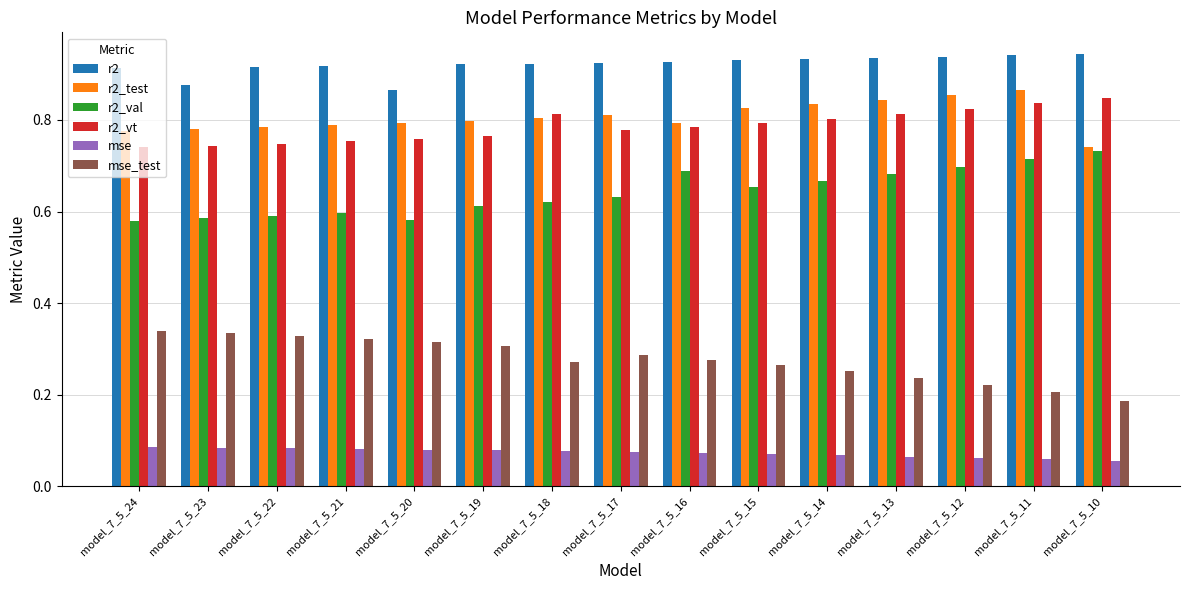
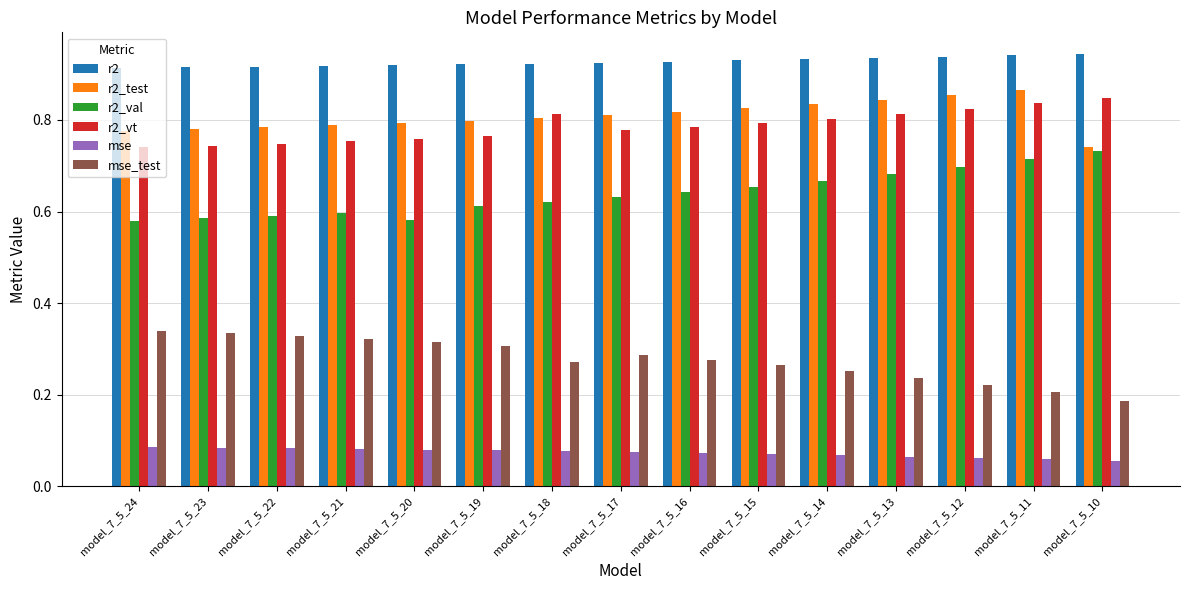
  {
    "r2": {
-     "model_7_5_23": 0.88,
+     "model_7_5_23": 0.92,
      "model_7_5_22": 0.92,
      "model_7_5_21": 0.92,
-     "model_7_5_20": 0.87,
+     "model_7_5_20": 0.92,
      "model_7_5_19": 0.92,
      "model_7_5_18": 0.92,
      "model_7_5_17": 0.93,
      "model_7_5_16": 0.93,
      "model_7_5_15": 0.93,
      "model_7_5_14": 0.93,
      "model_7_5_13": 0.94,
      "model_7_5_12": 0.94,
      "model_7_5_11": 0.94,
      "model_7_5_10": 0.94
    },
    "r2_test": {
      "model_7_5_23": 0.78,
      "model_7_5_22": 0.78,
      "model_7_5_21": 0.79,
      "model_7_5_20": 0.79,
      "model_7_5_19": 0.80,
      "model_7_5_18": 0.80,
      "model_7_5_17": 0.81,
-     "model_7_5_16": 0.79,
+     "model_7_5_16": 0.82,
      "model_7_5_15": 0.83,
      "model_7_5_14": 0.83,
      "model_7_5_13": 0.84,
      "model_7_5_12": 0.85,
      "model_7_5_11": 0.87,
      "model_7_5_10": 0.74
    },
    "r2_val": {
      "model_7_5_24": 0.58,
      "model_7_5_23": 0.59,
      "model_7_5_22": 0.59,
      "model_7_5_21": 0.60,
      "model_7_5_20": 0.58,
      "model_7_5_19": 0.61,
      "model_7_5_18": 0.62,
      "model_7_5_17": 0.63,
-     "model_7_5_16": 0.69,
+     "model_7_5_16": 0.64,
      "model_7_5_15": 0.65,
      "model_7_5_14": 0.67,
      "model_7_5_13": 0.68,
      "model_7_5_12": 0.70,
      "model_7_5_11": 0.71,
      "model_7_5_10": 0.73
    },
    "r2_vt": {
      "model_7_5_23": 0.74,
      "model_7_5_22": 0.75,
      "model_7_5_21": 0.75,
      "model_7_5_20": 0.76,
      "model_7_5_19": 0.76,
      "model_7_5_18": 0.81,
      "model_7_5_17": 0.78,
      "model_7_5_16": 0.79,
      "model_7_5_15": 0.79,
      "model_7_5_14": 0.80,
      "model_7_5_13": 0.81,
      "model_7_5_12": 0.82,
      "model_7_5_11": 0.84,
      "model_7_5_10": 0.85
    },
    "mse": {
      "model_7_5_24": 0.09,
      "model_7_5_23": 0.08,
      "model_7_5_22": 0.08,
      "model_7_5_21": 0.08,
      "model_7_5_20": 0.08,
      "model_7_5_19": 0.08,
      "model_7_5_18": 0.08,
      "model_7_5_17": 0.07,
      "model_7_5_16": 0.07,
      "model_7_5_15": 0.07,
      "model_7_5_14": 0.07,
      "model_7_5_13": 0.06,
      "model_7_5_12": 0.06,
      "model_7_5_11": 0.06,
      "model_7_5_10": 0.06
    },
    "mse_test": {
      "model_7_5_24": 0.34,
      "model_7_5_23": 0.33,
      "model_7_5_22": 0.33,
      "model_7_5_21": 0.32,
      "model_7_5_20": 0.31,
      "model_7_5_19": 0.31,
      "model_7_5_18": 0.27,
      "model_7_5_17": 0.29,
      "model_7_5_16": 0.28,
      "model_7_5_15": 0.26,
      "model_7_5_14": 0.25,
      "model_7_5_13": 0.24,
      "model_7_5_12": 0.22,
      "model_7_5_11": 0.21,
      "model_7_5_10": 0.19
    }
  }
